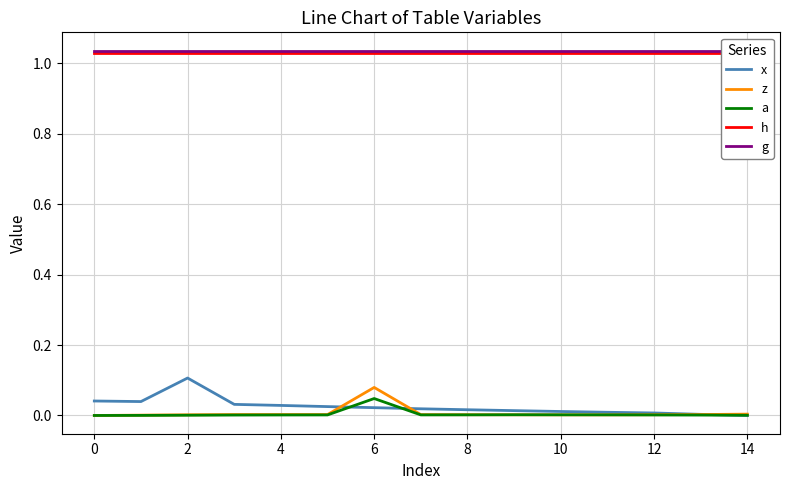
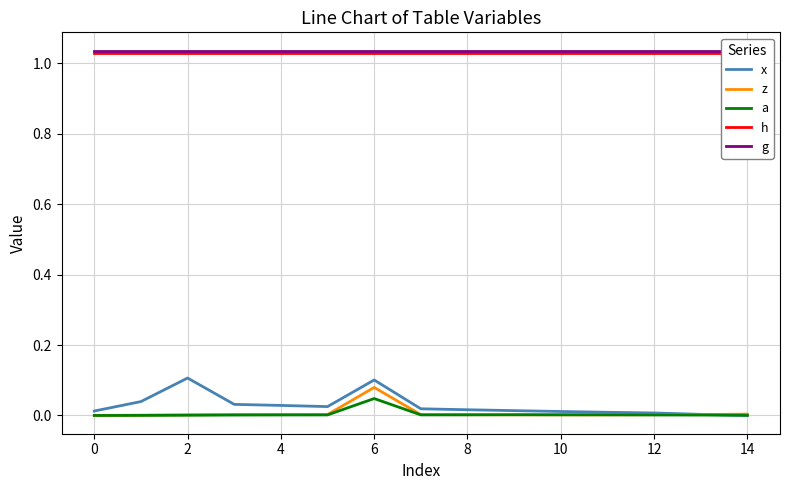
  {
    "x": {
-     "0": 0.04,
+     "0": 0.01,
      "2": 0.11,
      "4": 0.03,
-     "6": 0.02,
+     "6": 0.10,
      "8": 0.02,
      "10": 0.01
    },
    "z": {
      "6": 0.08
    },
    "a": {
      "6": 0.05
    },
    "h": {
      "0": 1.03,
      "2": 1.03,
      "4": 1.03,
      "6": 1.03,
      "8": 1.03,
      "10": 1.03,
      "12": 1.03
    },
    "g": {
      "0": 1.04,
      "2": 1.04,
      "4": 1.04,
      "6": 1.04,
      "8": 1.04,
      "10": 1.04,
      "12": 1.04
    }
  }
